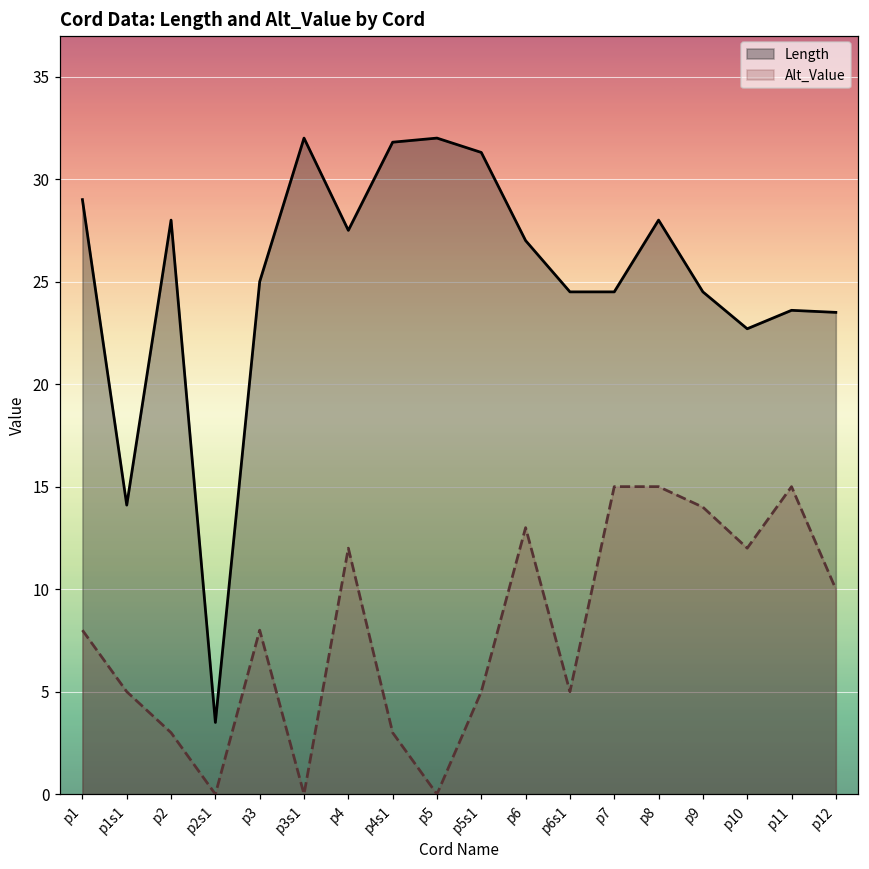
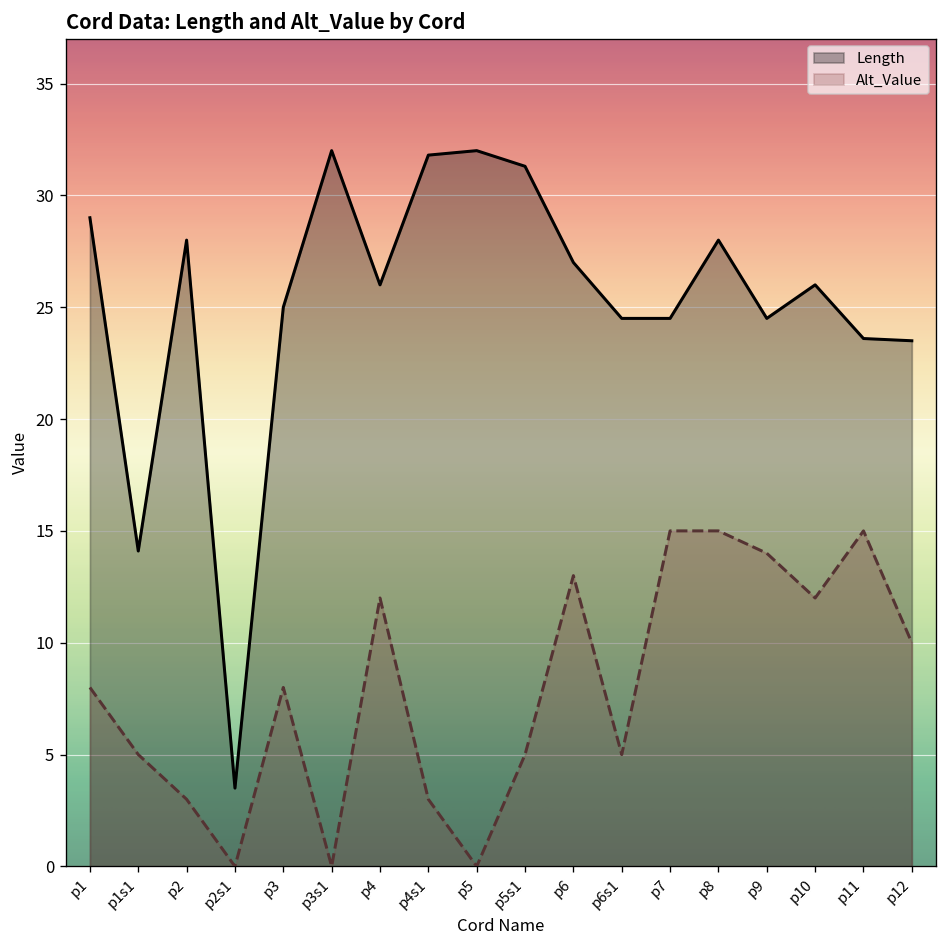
  {
    "Length": {
      "p1": 29.0,
      "p1s1": 14.1,
      "p2": 28.0,
      "p2s1": 3.5,
      "p3": 25.0,
      "p3s1": 32.0,
-     "p4": 27.5,
+     "p4": 26.0,
      "p4s1": 31.8,
      "p5": 32.0,
      "p5s1": 31.3,
      "p6": 27.0,
      "p6s1": 24.5,
      "p7": 24.5,
      "p8": 28.0,
      "p9": 24.5,
-     "p10": 22.7,
+     "p10": 26.0,
      "p11": 23.6,
      "p12": 23.5
    },
    "Alt_Value": {
      "p1": 8.0,
      "p1s1": 5.0,
      "p2": 3.0,
      "p2s1": 0.0,
      "p3": 8.0,
      "p3s1": 0.0,
      "p4": 12.0,
      "p4s1": 3.0,
      "p5": 0.0,
      "p5s1": 5.0,
      "p6": 13.0,
      "p6s1": 5.0,
      "p7": 15.0,
      "p8": 15.0,
      "p9": 14.0,
      "p10": 12.0,
      "p11": 15.0,
      "p12": 10.0
    }
  }
